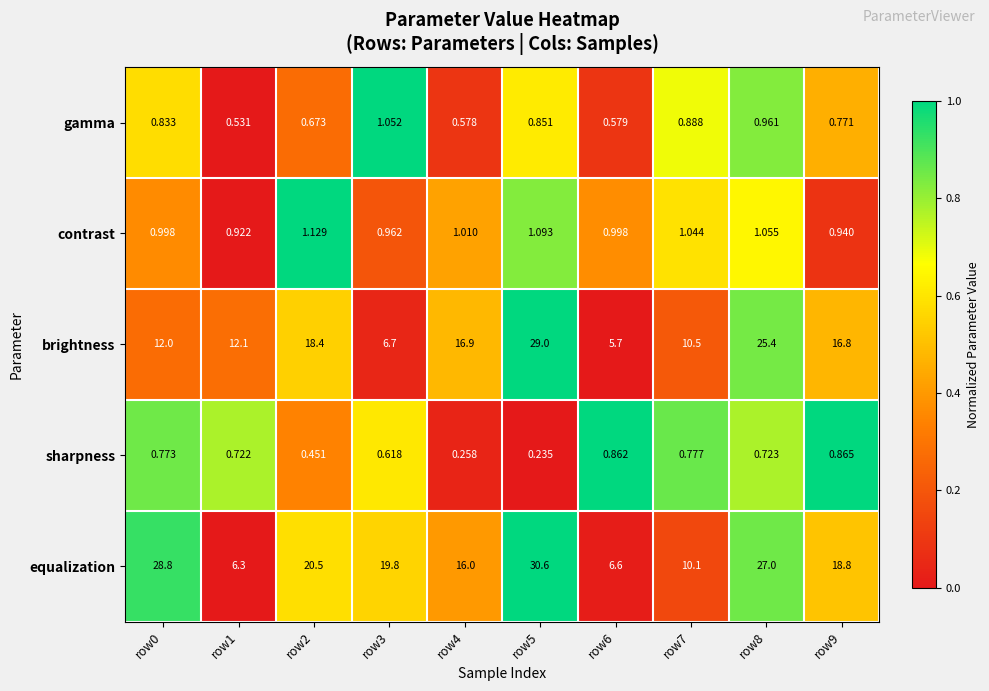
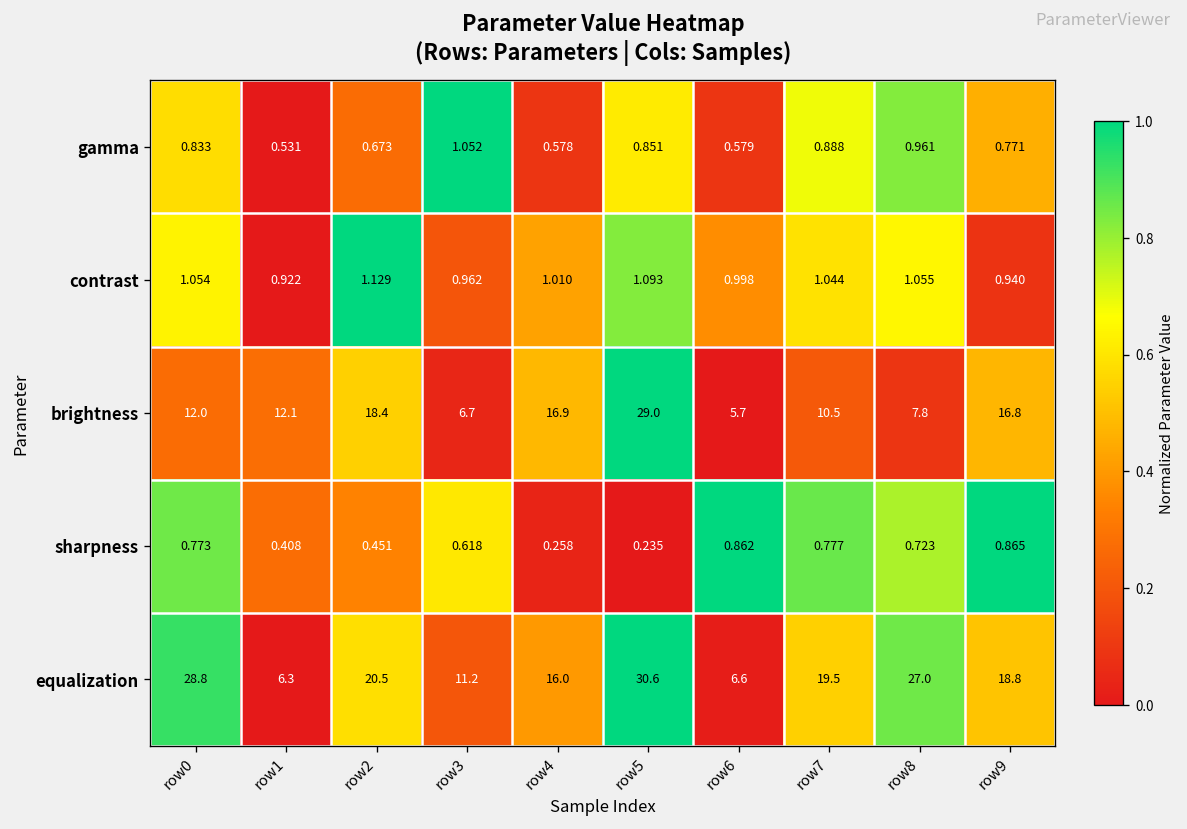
  {
    "gamma": {
      "row0": 0.833,
      "row1": 0.531,
      "row2": 0.673,
      "row3": 1.052,
      "row4": 0.578,
      "row5": 0.851,
      "row6": 0.579,
      "row7": 0.888,
      "row8": 0.961,
      "row9": 0.771
    },
    "contrast": {
-     "row0": 0.998,
+     "row0": 1.054,
      "row1": 0.922,
      "row2": 1.129,
      "row3": 0.962,
      "row4": 1.010,
      "row5": 1.093,
      "row6": 0.998,
      "row7": 1.044,
      "row8": 1.055,
      "row9": 0.940
    },
    "brightness": {
      "row0": 12.0,
      "row1": 12.1,
      "row2": 18.4,
      "row3": 6.7,
      "row4": 16.9,
      "row5": 29.0,
      "row6": 5.7,
      "row7": 10.5,
-     "row8": 25.4,
+     "row8": 7.8,
      "row9": 16.8
    },
    "sharpness": {
      "row0": 0.773,
-     "row1": 0.722,
+     "row1": 0.408,
      "row2": 0.451,
      "row3": 0.618,
      "row4": 0.258,
      "row5": 0.235,
      "row6": 0.862,
      "row7": 0.777,
      "row8": 0.723,
      "row9": 0.865
    },
    "equalization": {
      "row0": 28.8,
      "row1": 6.3,
      "row2": 20.5,
-     "row3": 19.8,
+     "row3": 11.2,
      "row4": 16.0,
      "row5": 30.6,
      "row6": 6.6,
-     "row7": 10.1,
+     "row7": 19.5,
      "row8": 27.0,
      "row9": 18.8
    }
  }
